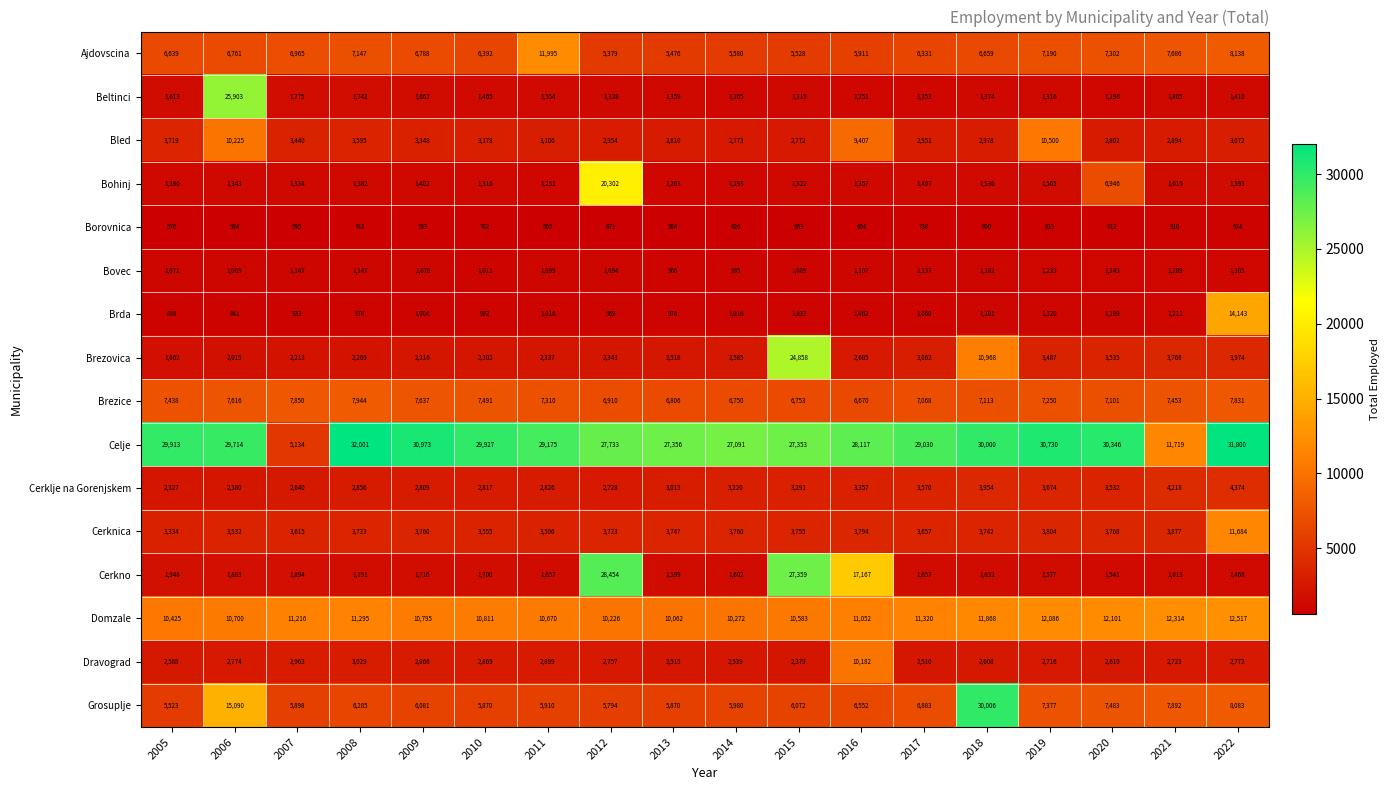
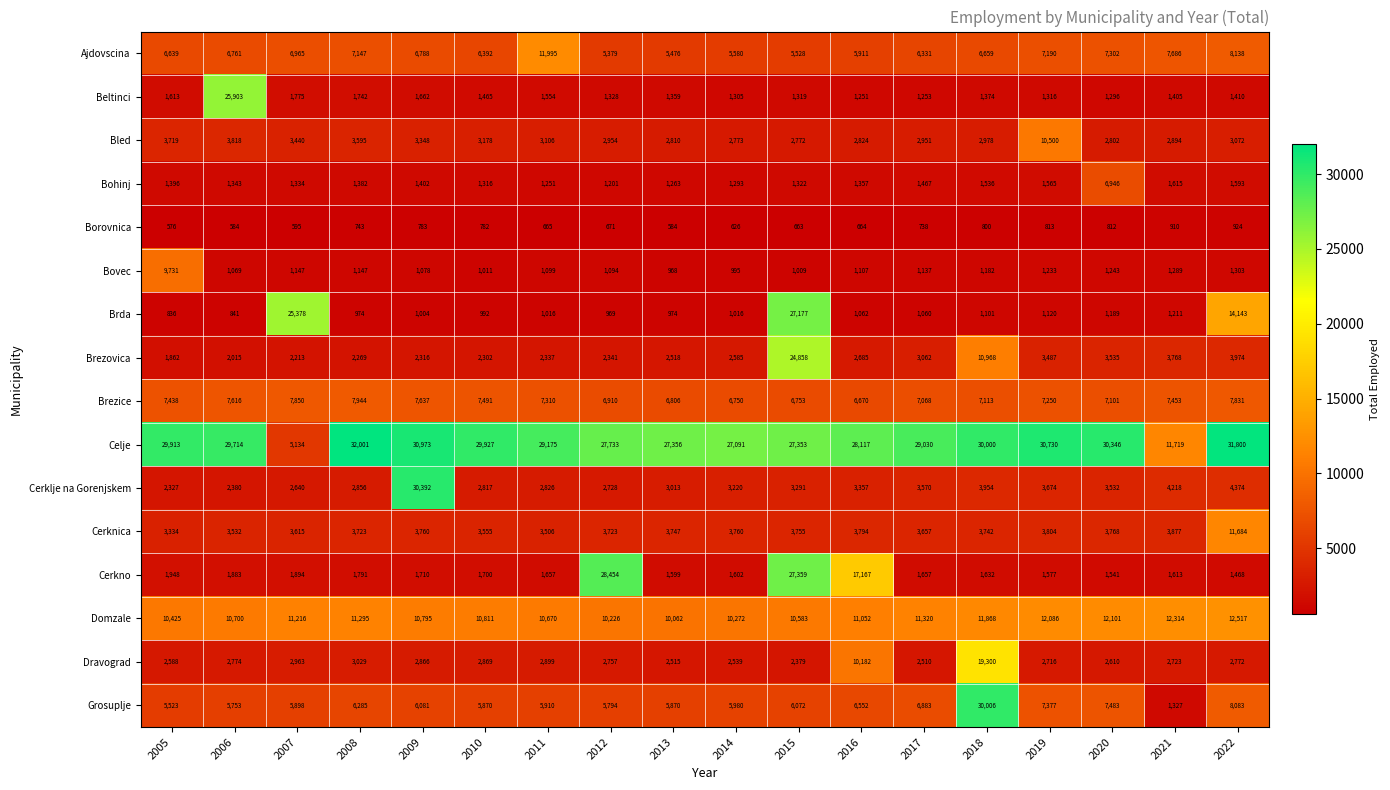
  {
    "Bled": {
      "2005": "3,719",
-     "2006": "10,225",
+     "2006": "3,818",
      "2007": "3,440",
      "2008": "3,595",
      "2009": "3,348",
      "2010": "3,178",
      "2011": "3,106",
      "2012": "2,954",
      "2013": "2,810",
      "2014": "2,773",
      "2015": "2,772",
-     "2016": "9,407",
+     "2016": "2,824",
      "2017": "2,951",
      "2018": "2,978",
      "2019": "10,500",
      "2020": "2,802",
      "2021": "2,894",
      "2022": "3,072"
    },
    "Bohinj": {
      "2005": "1,396",
      "2006": "1,343",
      "2007": "1,334",
      "2008": "1,382",
      "2009": "1,402",
      "2010": "1,316",
      "2011": "1,251",
-     "2012": "20,302",
+     "2012": "1,201",
      "2013": "1,263",
      "2014": "1,293",
      "2015": "1,322",
      "2016": "1,357",
      "2017": "1,467",
      "2018": "1,536",
      "2019": "1,565",
      "2020": "6,946",
      "2021": "1,615",
      "2022": "1,593"
    },
    "Bovec": {
-     "2005": "1,071",
+     "2005": "9,731",
      "2006": "1,069",
      "2007": "1,147",
      "2008": "1,147",
      "2009": "1,078",
      "2010": "1,011",
      "2011": "1,099",
      "2012": "1,094",
      "2013": "968",
      "2014": "995",
      "2015": "1,009",
      "2016": "1,107",
      "2017": "1,137",
      "2018": "1,182",
      "2019": "1,233",
      "2020": "1,243",
      "2021": "1,289",
      "2022": "1,303"
    },
    "Brda": {
      "2005": "836",
      "2006": "841",
-     "2007": "933",
+     "2007": "25,378",
      "2008": "974",
      "2009": "1,004",
      "2010": "992",
      "2011": "1,016",
      "2012": "969",
      "2013": "974",
      "2014": "1,016",
-     "2015": "1,033",
+     "2015": "27,177",
      "2016": "1,062",
      "2017": "1,060",
      "2018": "1,101",
      "2019": "1,120",
      "2020": "1,189",
      "2021": "1,211",
      "2022": "14,143"
    },
    "Cerklje na Gorenjskem": {
      "2005": "2,327",
      "2006": "2,380",
      "2007": "2,640",
      "2008": "2,856",
-     "2009": "2,809",
+     "2009": "30,392",
      "2010": "2,817",
      "2011": "2,826",
      "2012": "2,728",
      "2013": "3,013",
      "2014": "3,220",
      "2015": "3,291",
      "2016": "3,357",
      "2017": "3,570",
      "2018": "3,954",
      "2019": "3,674",
      "2020": "3,532",
      "2021": "4,218",
      "2022": "4,374"
    },
    "Dravograd": {
      "2005": "2,588",
      "2006": "2,774",
      "2007": "2,963",
      "2008": "3,029",
      "2009": "2,866",
      "2010": "2,869",
      "2011": "2,899",
      "2012": "2,757",
      "2013": "2,515",
      "2014": "2,539",
      "2015": "2,379",
      "2016": "10,182",
      "2017": "2,510",
-     "2018": "2,608",
+     "2018": "19,300",
      "2019": "2,716",
      "2020": "2,610",
      "2021": "2,723",
      "2022": "2,772"
    },
    "Grosuplje": {
      "2005": "5,523",
-     "2006": "15,090",
+     "2006": "5,753",
      "2007": "5,898",
      "2008": "6,285",
      "2009": "6,081",
      "2010": "5,870",
      "2011": "5,910",
      "2012": "5,794",
      "2013": "5,870",
      "2014": "5,980",
      "2015": "6,072",
      "2016": "6,552",
      "2017": "6,883",
      "2018": "30,006",
      "2019": "7,377",
      "2020": "7,483",
-     "2021": "7,892",
+     "2021": "1,327",
      "2022": "8,083"
    }
  }
